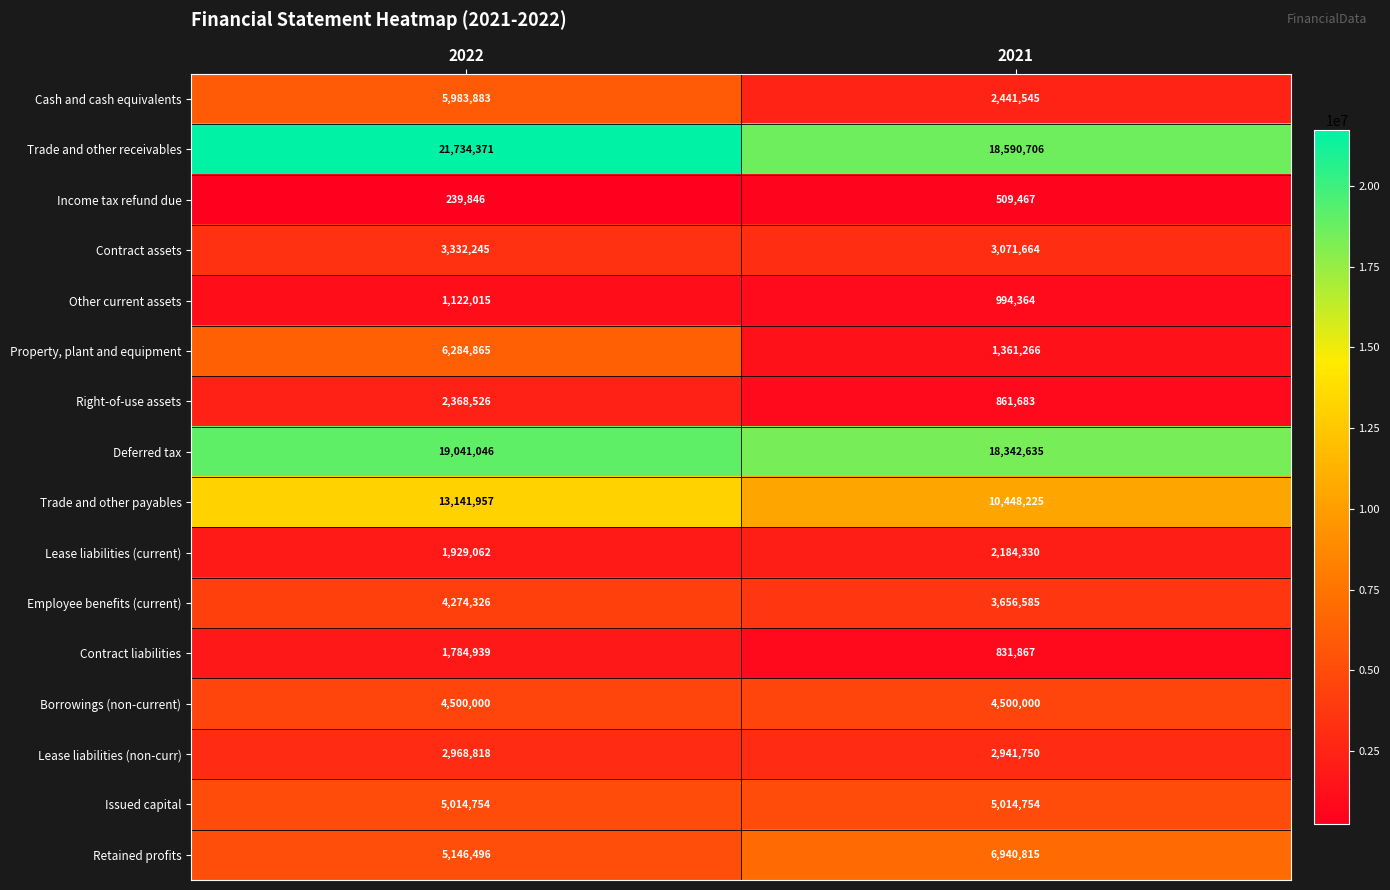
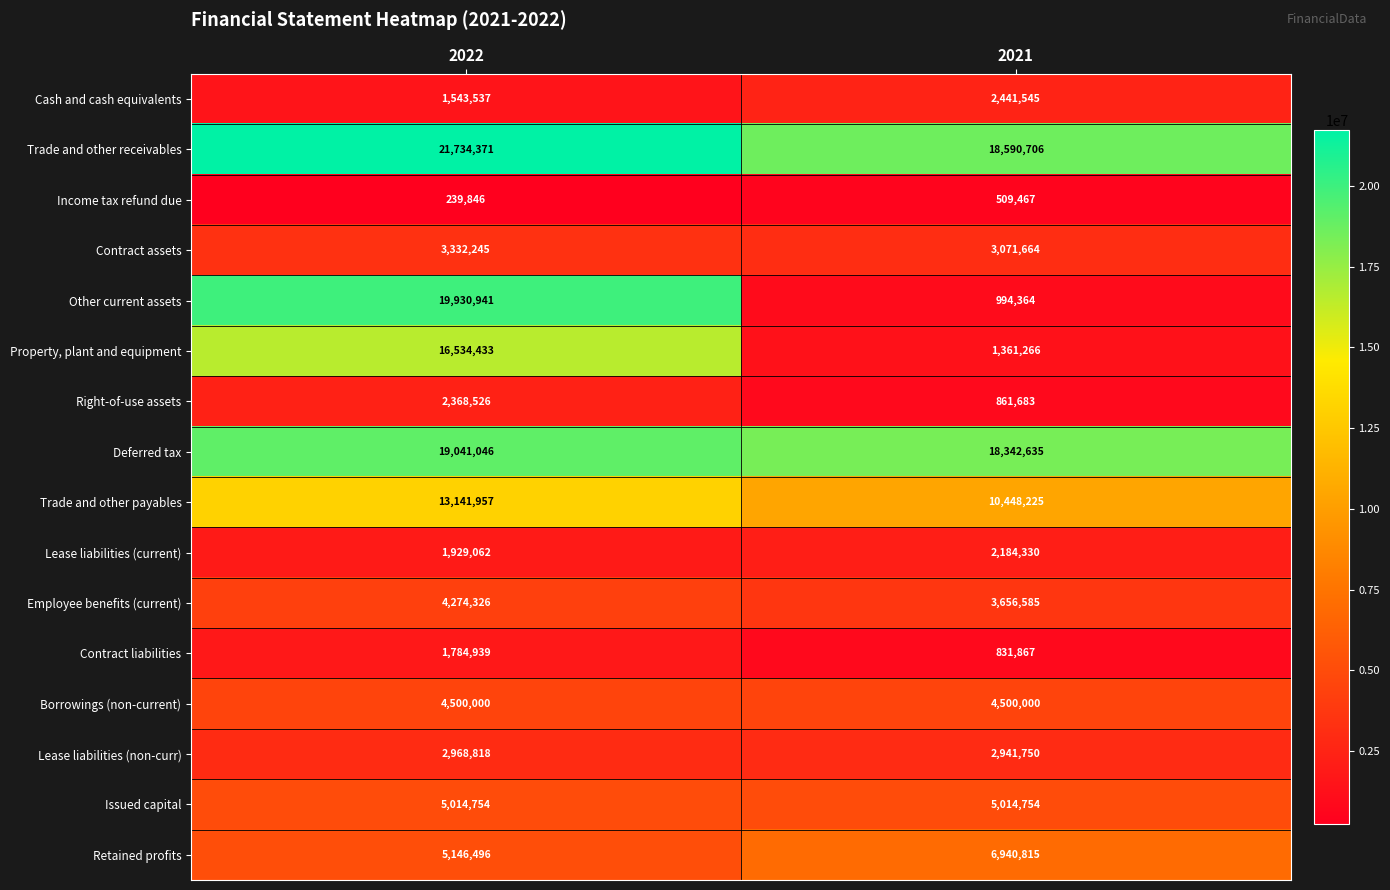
  {
    "Cash and cash equivalents": {
-     "2022": "5,983,883",
+     "2022": "1,543,537",
      "2021": "2,441,545"
    },
    "Trade and other receivables": {
      "2022": "21,734,371",
      "2021": "18,590,706"
    },
    "Income tax refund due": {
      "2022": "239,846",
      "2021": "509,467"
    },
    "Contract assets": {
      "2022": "3,332,245",
      "2021": "3,071,664"
    },
    "Other current assets": {
-     "2022": "1,122,015",
+     "2022": "19,930,941",
      "2021": "994,364"
    },
    "Property, plant and equipment": {
-     "2022": "6,284,865",
+     "2022": "16,534,433",
      "2021": "1,361,266"
    },
    "Right-of-use assets": {
      "2022": "2,368,526",
      "2021": "861,683"
    },
    "Deferred tax": {
      "2022": "19,041,046",
      "2021": "18,342,635"
    },
    "Trade and other payables": {
      "2022": "13,141,957",
      "2021": "10,448,225"
    },
    "Lease liabilities (current)": {
      "2022": "1,929,062",
      "2021": "2,184,330"
    },
    "Employee benefits (current)": {
      "2022": "4,274,326",
      "2021": "3,656,585"
    },
    "Contract liabilities": {
      "2022": "1,784,939",
      "2021": "831,867"
    },
    "Borrowings (non-current)": {
      "2022": "4,500,000",
      "2021": "4,500,000"
    },
    "Lease liabilities (non-curr)": {
      "2022": "2,968,818",
      "2021": "2,941,750"
    },
    "Issued capital": {
      "2022": "5,014,754",
      "2021": "5,014,754"
    },
    "Retained profits": {
      "2022": "5,146,496",
      "2021": "6,940,815"
    }
  }
